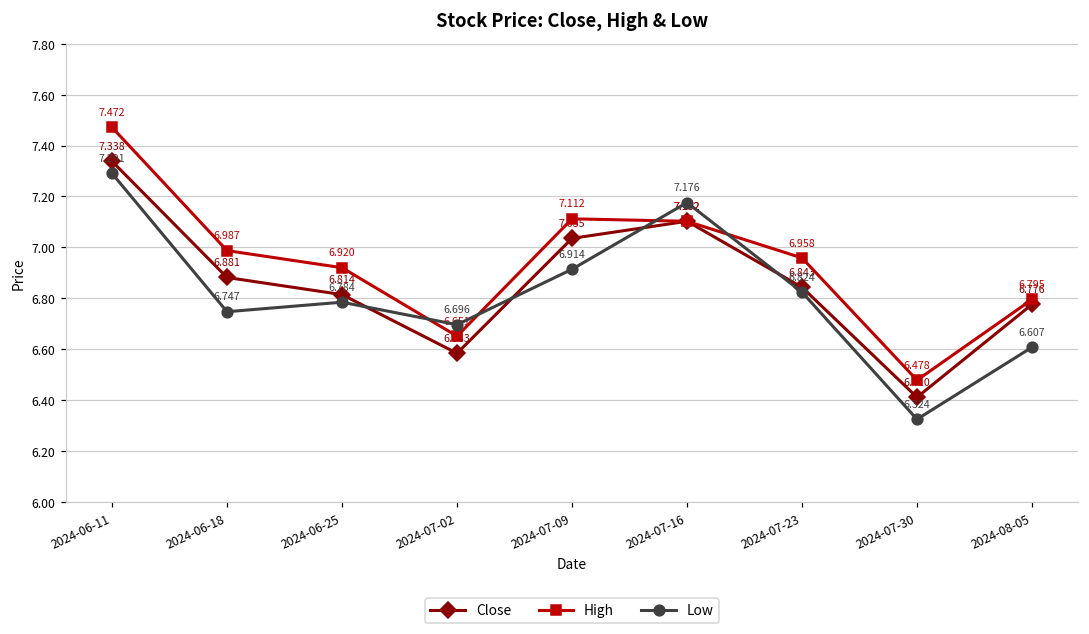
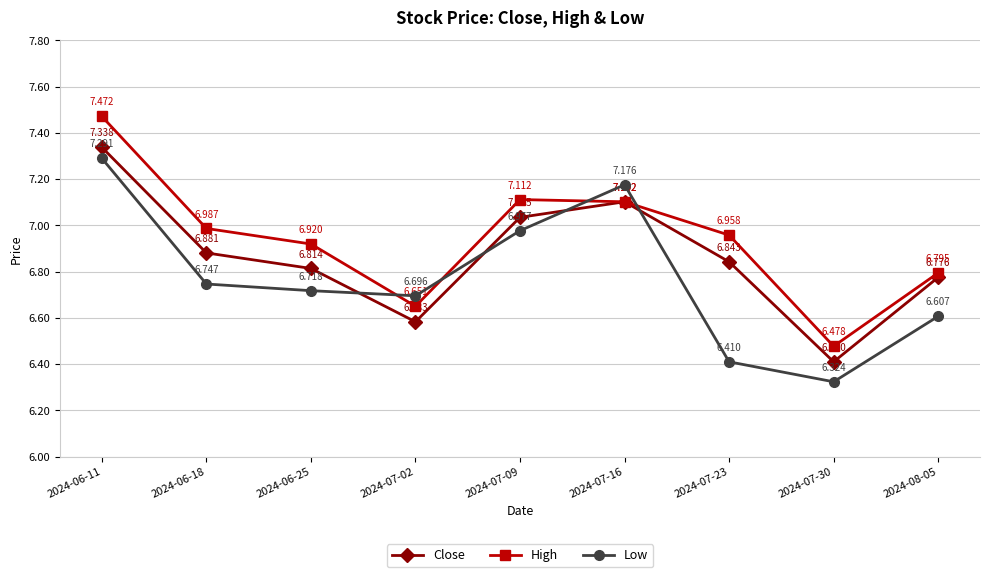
  {
    "Low": {
      "2024-06-18": 6.747,
-     "2024-06-25": 6.784,
+     "2024-06-25": 6.718,
      "2024-07-02": 6.696,
-     "2024-07-09": 6.914,
+     "2024-07-09": 6.977,
      "2024-07-16": 7.176,
-     "2024-07-23": 6.824,
+     "2024-07-23": 6.410,
      "2024-08-05": 6.607
    }
  }
